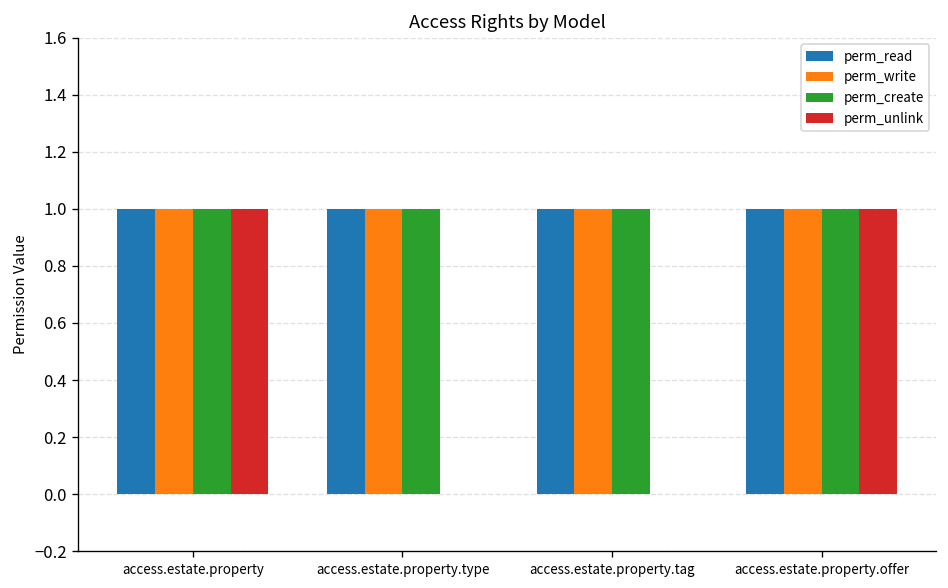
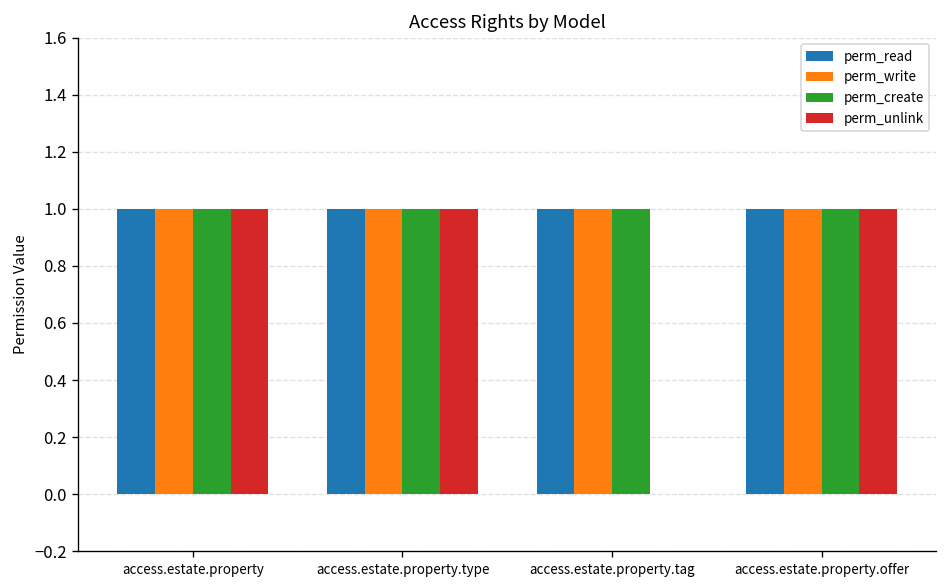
  {
    "perm_read": {
      "access.estate.property": 1,
      "access.estate.property.type": 1,
      "access.estate.property.tag": 1,
      "access.estate.property.offer": 1
    },
    "perm_write": {
      "access.estate.property": 1,
      "access.estate.property.type": 1,
      "access.estate.property.tag": 1,
      "access.estate.property.offer": 1
    },
    "perm_create": {
      "access.estate.property": 1,
      "access.estate.property.type": 1,
      "access.estate.property.tag": 1,
      "access.estate.property.offer": 1
    },
    "perm_unlink": {
      "access.estate.property": 1,
-     "access.estate.property.type": 0,
+     "access.estate.property.type": 1,
      "access.estate.property.tag": 0,
      "access.estate.property.offer": 1
    }
  }
